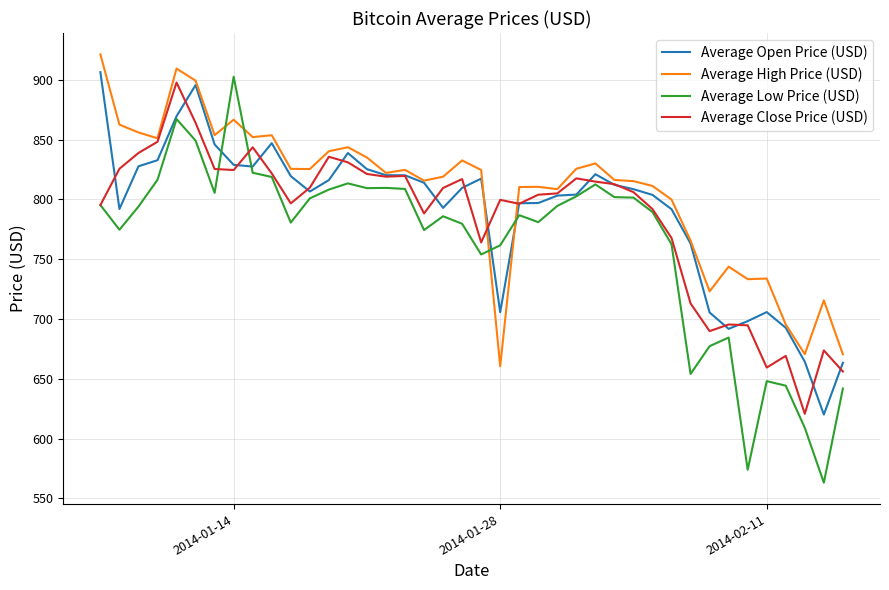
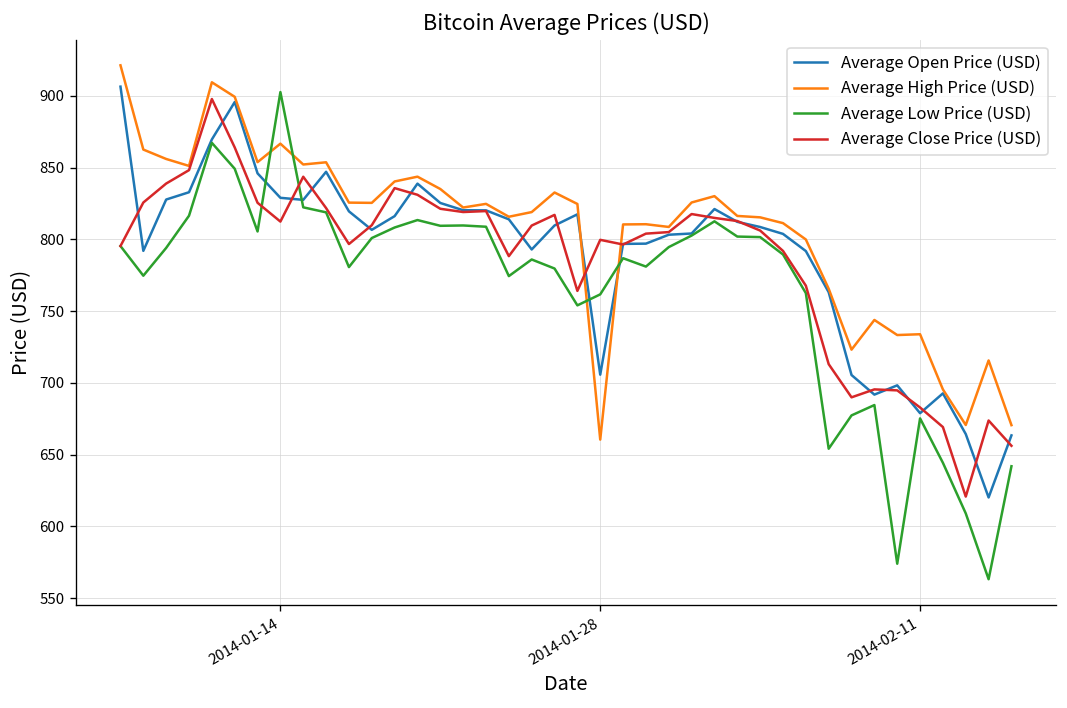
  {
    "Average Open Price (USD)": {
      "2014-01-14": 829,
      "2014-01-28": 706,
-     "2014-02-11": 706
+     "2014-02-11": 679
    },
    "Average High Price (USD)": {
      "2014-01-14": 867,
      "2014-01-28": 660,
      "2014-02-11": 734
    },
    "Average Low Price (USD)": {
      "2014-01-14": 903,
      "2014-01-28": 762,
-     "2014-02-11": 648
+     "2014-02-11": 675
    },
    "Average Close Price (USD)": {
-     "2014-01-14": 825,
+     "2014-01-14": 812,
      "2014-01-28": 800,
-     "2014-02-11": 659
+     "2014-02-11": 683
    }
  }
